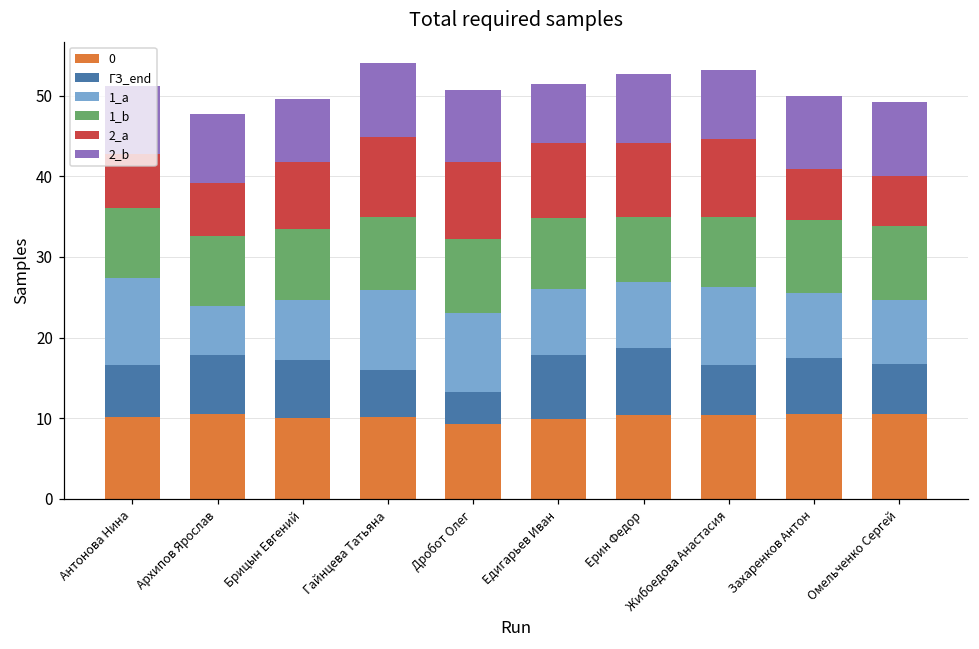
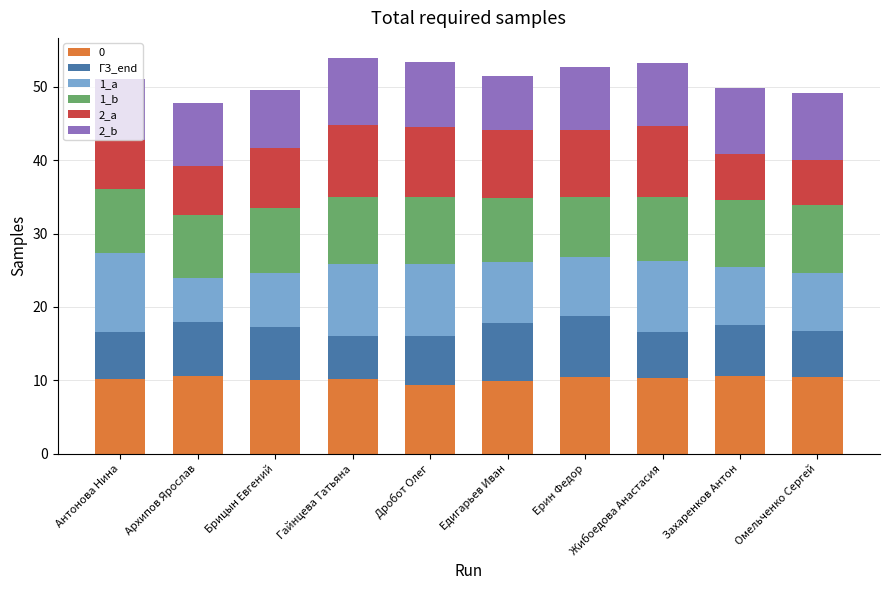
  {
    "ГЗ_end": {
      "Антонова Нина": 6,
      "Архипов Ярослав": 7,
      "Брицын Евгений": 7,
      "Гайнцева Татьяна": 6,
-     "Дробот Олег": 4,
+     "Дробот Олег": 7,
      "Едигарьев Иван": 8,
      "Ерин Федор": 8,
      "Жибоедова Анастасия": 6,
      "Захаренков Антон": 7,
      "Омельченко Сергей": 6
    },
    "1_a": {
      "Антонова Нина": 11,
      "Архипов Ярослав": 6,
      "Брицын Евгений": 7,
      "Гайнцева Татьяна": 10,
      "Дробот Олег": 10,
      "Едигарьев Иван": 8,
      "Ерин Федор": 8,
      "Жибоедова Анастасия": 10,
      "Захаренков Антон": 8,
      "Омельченко Сергей": 8
    },
    "1_b": {
      "Антонова Нина": 9,
      "Архипов Ярослав": 9,
      "Брицын Евгений": 9,
      "Гайнцева Татьяна": 9,
      "Дробот Олег": 9,
      "Едигарьев Иван": 9,
      "Ерин Федор": 8,
      "Жибоедова Анастасия": 9,
      "Захаренков Антон": 9,
      "Омельченко Сергей": 9
    },
    "2_b": {
      "Архипов Ярослав": 9,
      "Брицын Евгений": 8,
      "Гайнцева Татьяна": 9,
      "Дробот Олег": 9,
      "Едигарьев Иван": 7,
      "Ерин Федор": 9,
      "Жибоедова Анастасия": 9,
      "Захаренков Антон": 9,
      "Омельченко Сергей": 9
    }
  }
